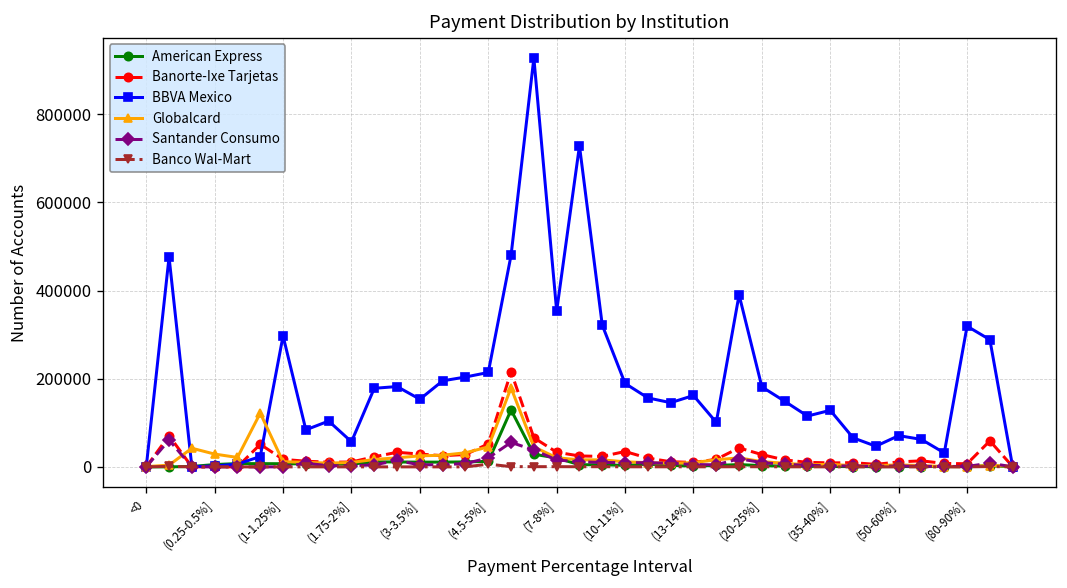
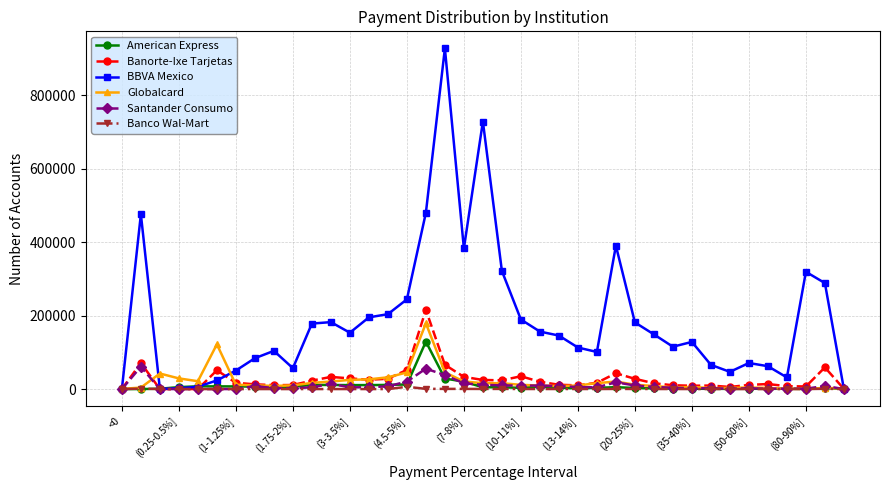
  {
    "Banorte-Ixe Tarjetas": {
      "(7-8%]": 30000,
      "(10-11%]": 30000,
      "(20-25%]": 30000,
      "(50-60%]": 10000
    },
    "BBVA Mexico": {
-     "(1-1.25%]": 300000,
+     "(1-1.25%]": 50000,
      "(1.75-2%]": 60000,
      "(3-3.5%]": 150000,
-     "(4.5-5%]": 210000,
-     "(7-8%]": 350000,
+     "(4.5-5%]": 240000,
+     "(7-8%]": 380000,
      "(10-11%]": 190000,
-     "(13-14%]": 160000,
+     "(13-14%]": 110000,
      "(20-25%]": 180000,
      "(35-40%]": 130000,
      "(50-60%]": 70000,
      "(80-90%]": 320000
    },
    "Globalcard": {
      "(0.25-0.5%]": 30000
    },
    "Santander Consumo": {
      "(4.5-5%]": 20000
    },
    "Banco Wal-Mart": {
      "(7-8%]": 0
    }
  }
